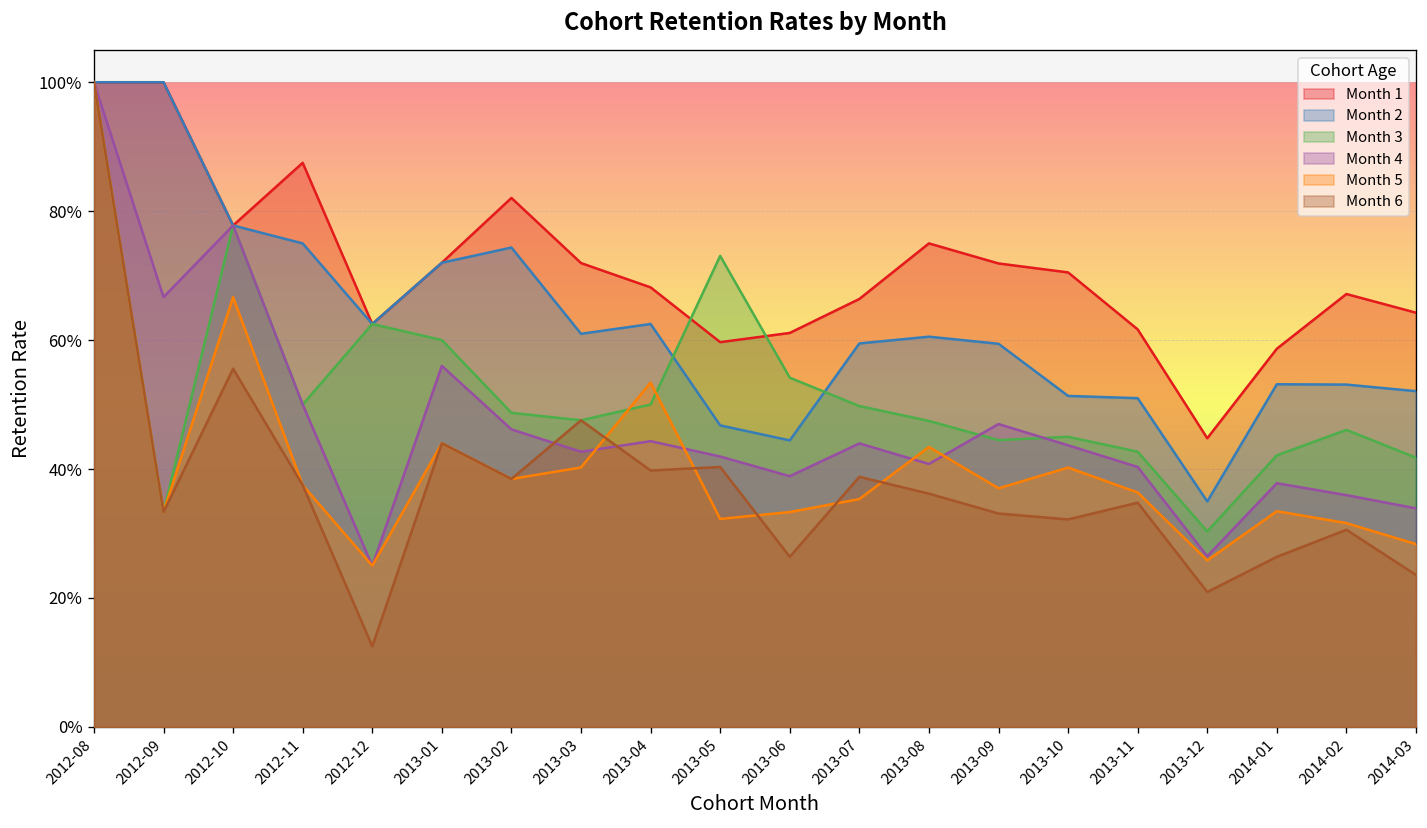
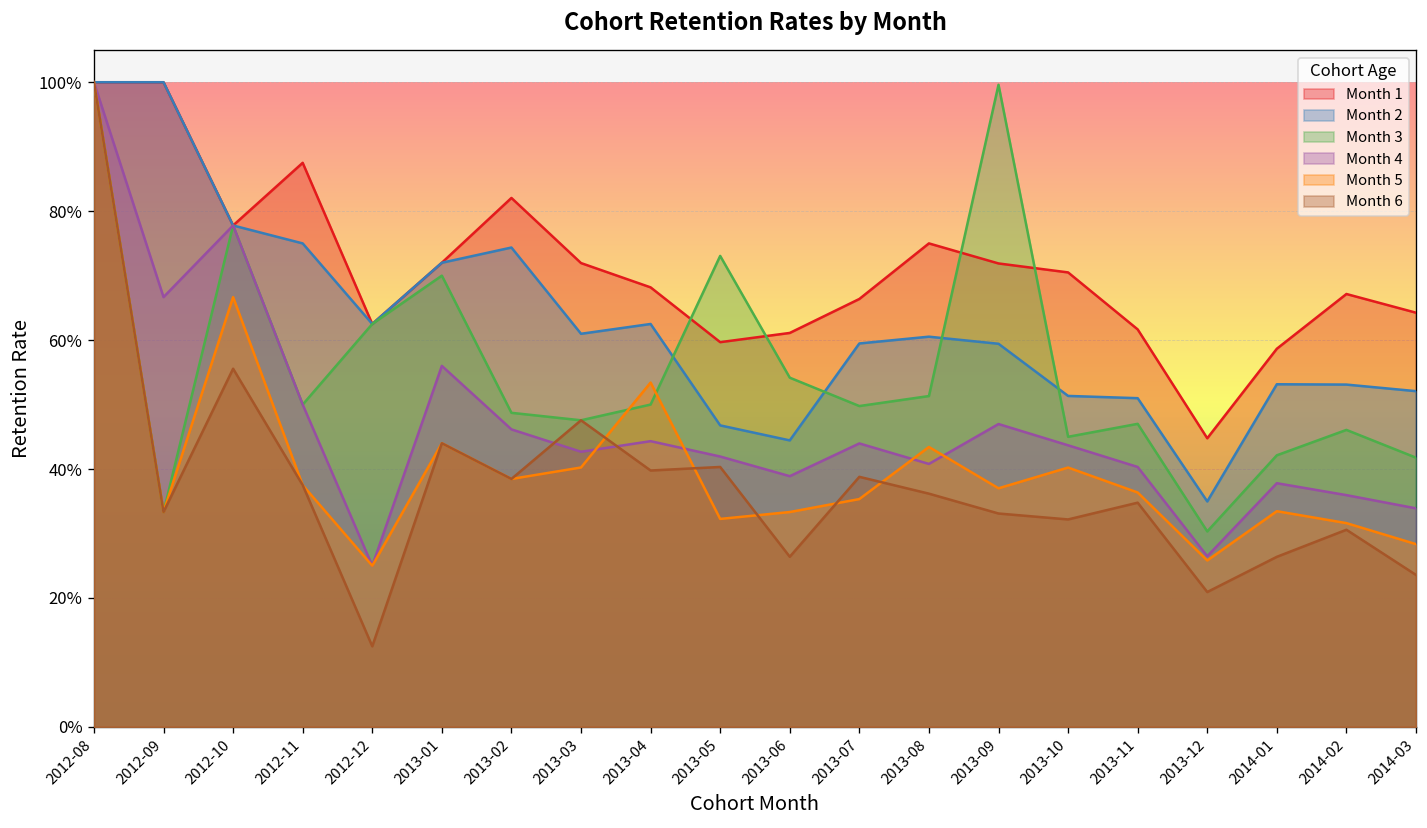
  {
    "Month 3": {
-     "2013-01": "60%",
+     "2013-01": "70%",
      "2013-02": "49%",
      "2013-04": "50%",
      "2013-05": "73%",
      "2013-06": "54%",
      "2013-07": "50%",
-     "2013-08": "47%",
-     "2013-09": "44%",
+     "2013-08": "51%",
+     "2013-09": "100%",
      "2013-10": "45%",
-     "2013-11": "43%",
+     "2013-11": "47%",
      "2013-12": "30%",
      "2014-01": "42%",
      "2014-02": "46%",
      "2014-03": "42%"
    }
  }
